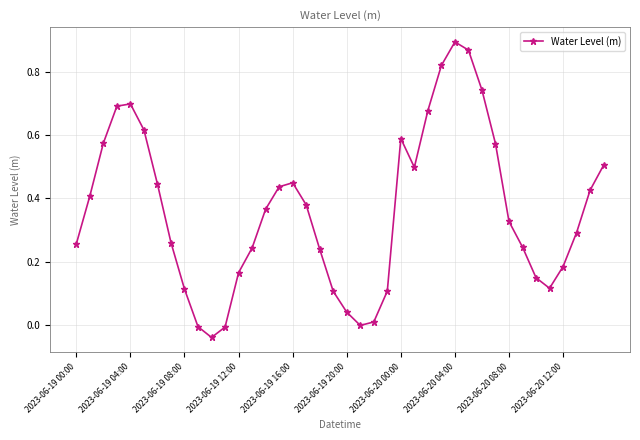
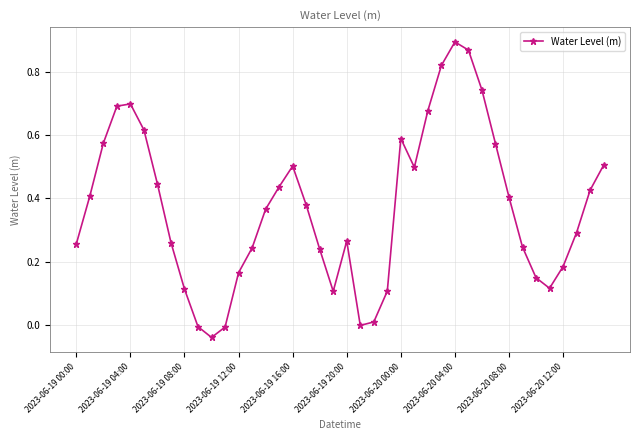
  {
    "2023-06-19 00:00": 0.26,
    "2023-06-19 04:00": 0.70,
    "2023-06-19 08:00": 0.11,
    "2023-06-19 12:00": 0.17,
-   "2023-06-19 16:00": 0.45,
-   "2023-06-19 20:00": 0.04,
+   "2023-06-19 16:00": 0.50,
+   "2023-06-19 20:00": 0.27,
    "2023-06-20 00:00": 0.59,
    "2023-06-20 04:00": 0.89,
-   "2023-06-20 08:00": 0.33,
+   "2023-06-20 08:00": 0.40,
    "2023-06-20 12:00": 0.18
  }
